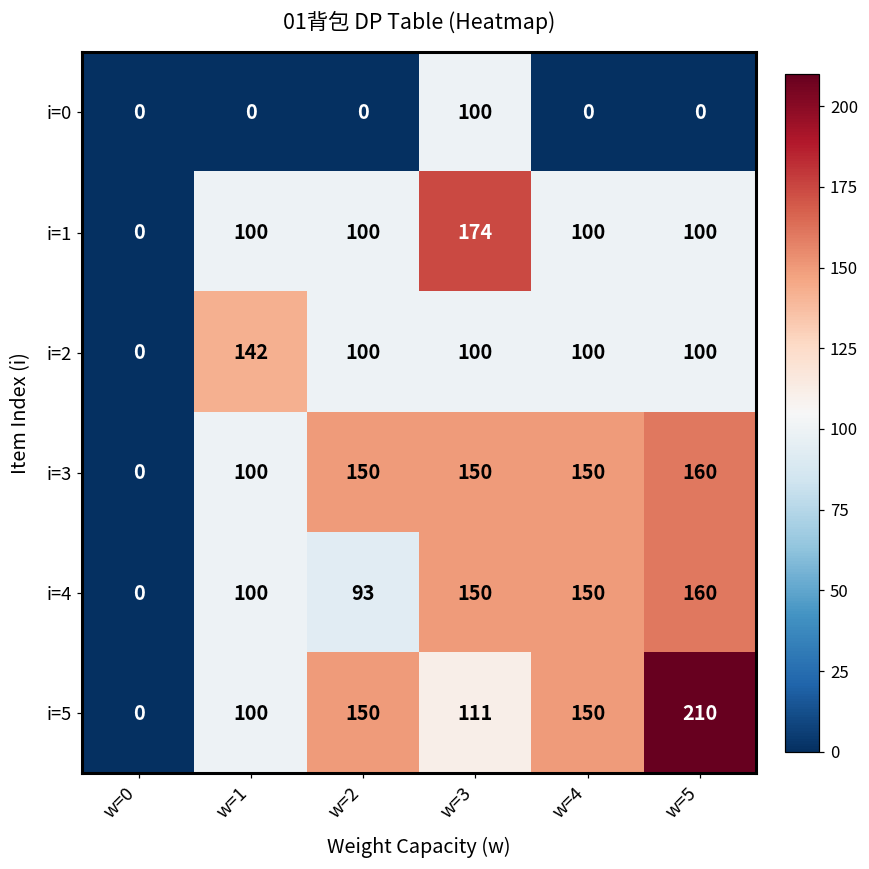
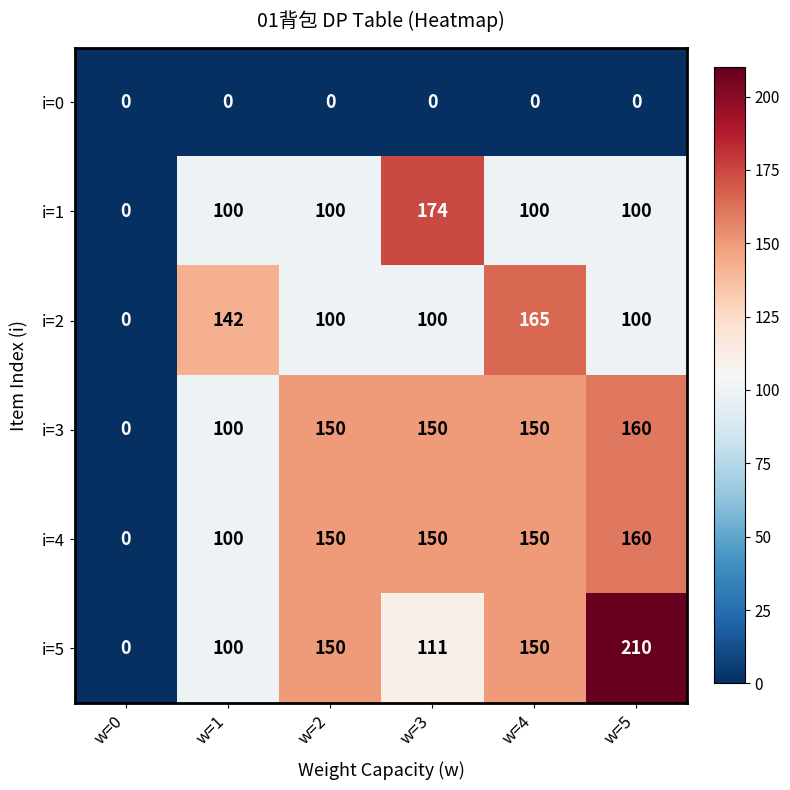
  {
    "i=0": {
      "w=0": 0,
      "w=1": 0,
      "w=2": 0,
-     "w=3": 100,
+     "w=3": 0,
      "w=4": 0,
      "w=5": 0
    },
    "i=1": {
      "w=0": 0,
      "w=1": 100,
      "w=2": 100,
      "w=3": 174,
      "w=4": 100,
      "w=5": 100
    },
    "i=2": {
      "w=0": 0,
      "w=1": 142,
      "w=2": 100,
      "w=3": 100,
-     "w=4": 100,
+     "w=4": 165,
      "w=5": 100
    },
    "i=3": {
      "w=0": 0,
      "w=1": 100,
      "w=2": 150,
      "w=3": 150,
      "w=4": 150,
      "w=5": 160
    },
    "i=4": {
      "w=0": 0,
      "w=1": 100,
-     "w=2": 93,
+     "w=2": 150,
      "w=3": 150,
      "w=4": 150,
      "w=5": 160
    },
    "i=5": {
      "w=0": 0,
      "w=1": 100,
      "w=2": 150,
      "w=3": 111,
      "w=4": 150,
      "w=5": 210
    }
  }
